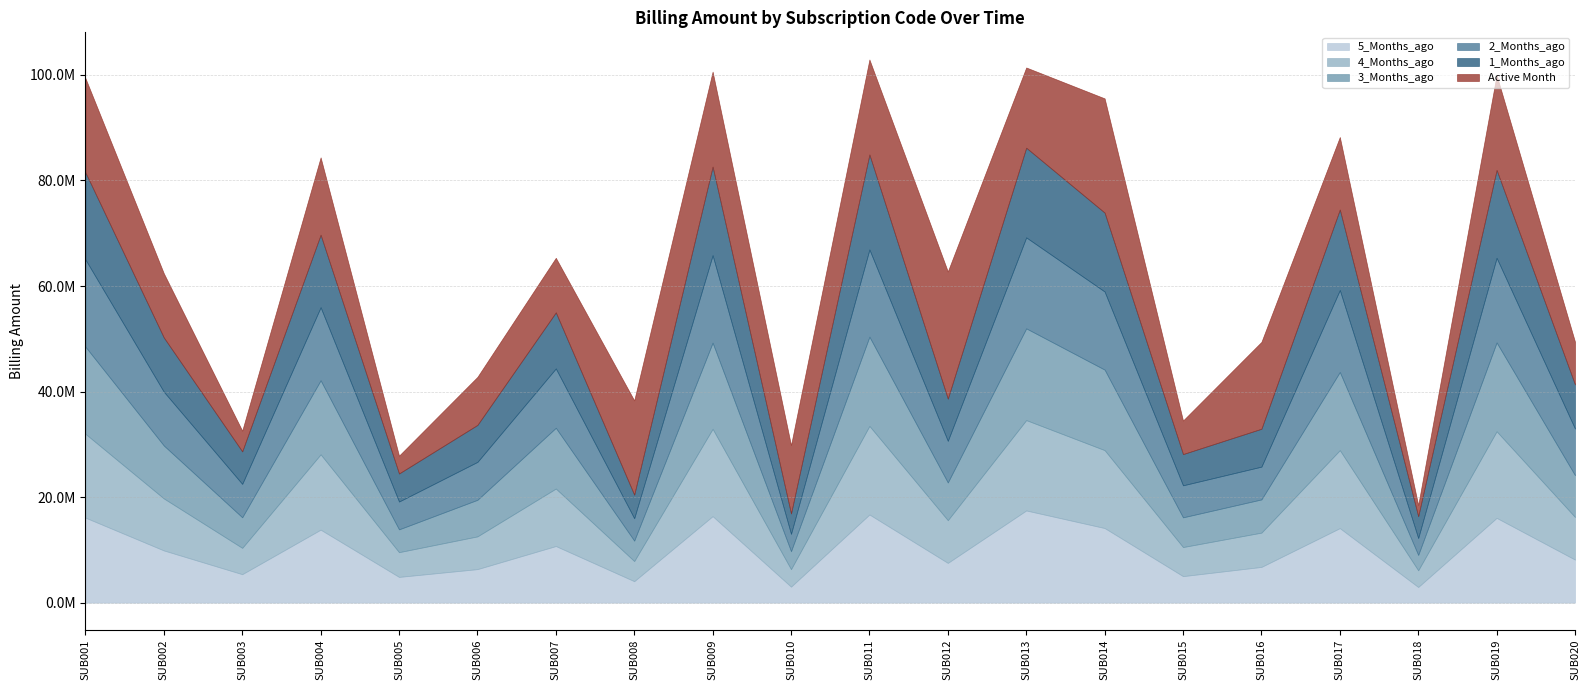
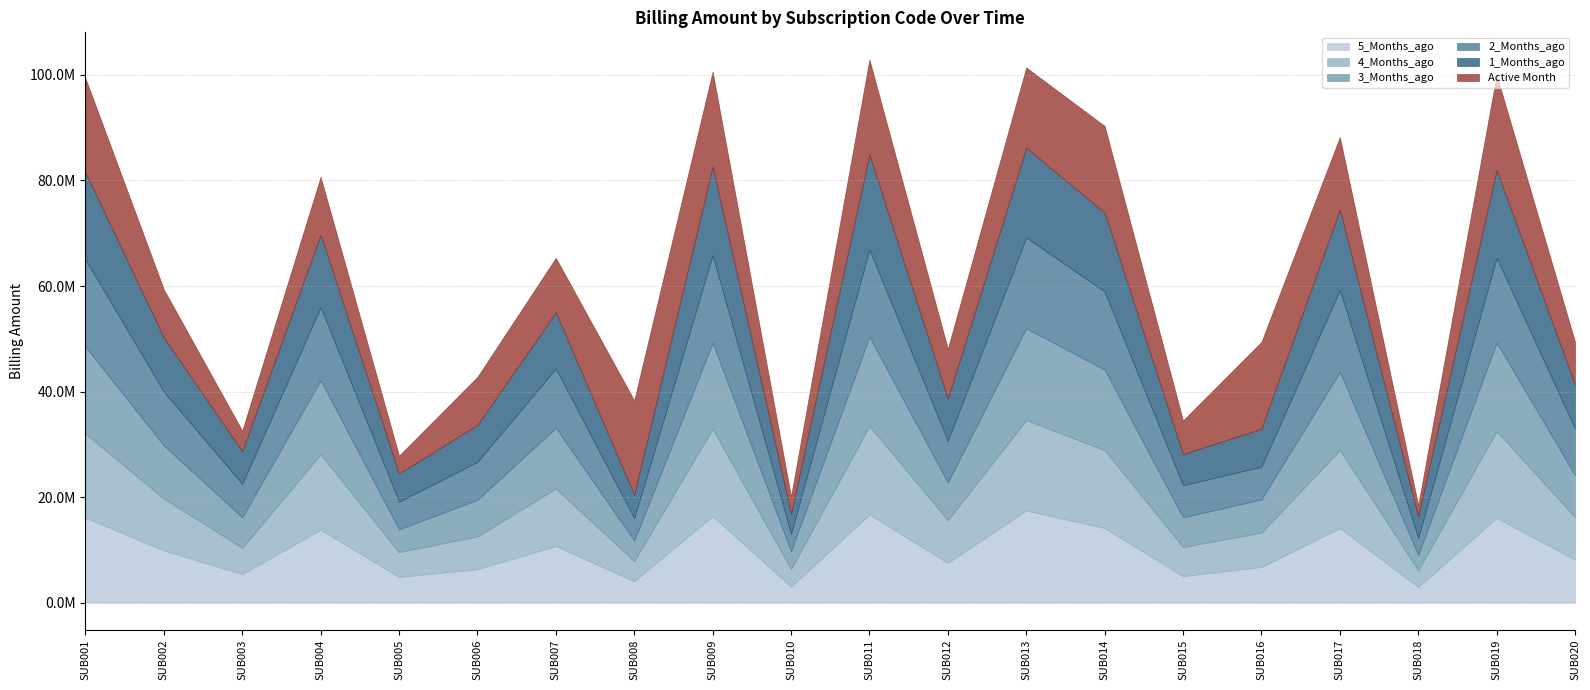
  {
    "Active Month": {
      "SUB001": 18000000,
-     "SUB002": 12000000,
+     "SUB002": 9000000,
      "SUB003": 4000000,
-     "SUB004": 15000000,
+     "SUB004": 11000000,
      "SUB005": 3000000,
      "SUB006": 9000000,
      "SUB007": 10000000,
      "SUB008": 18000000,
      "SUB009": 18000000,
-     "SUB010": 13000000,
+     "SUB010": 3000000,
      "SUB011": 18000000,
-     "SUB012": 24000000,
+     "SUB012": 9000000,
      "SUB013": 15000000,
-     "SUB014": 22000000,
+     "SUB014": 16000000,
      "SUB015": 6000000,
      "SUB016": 16000000,
      "SUB017": 14000000,
      "SUB018": 2000000,
      "SUB020": 8000000
    }
  }
